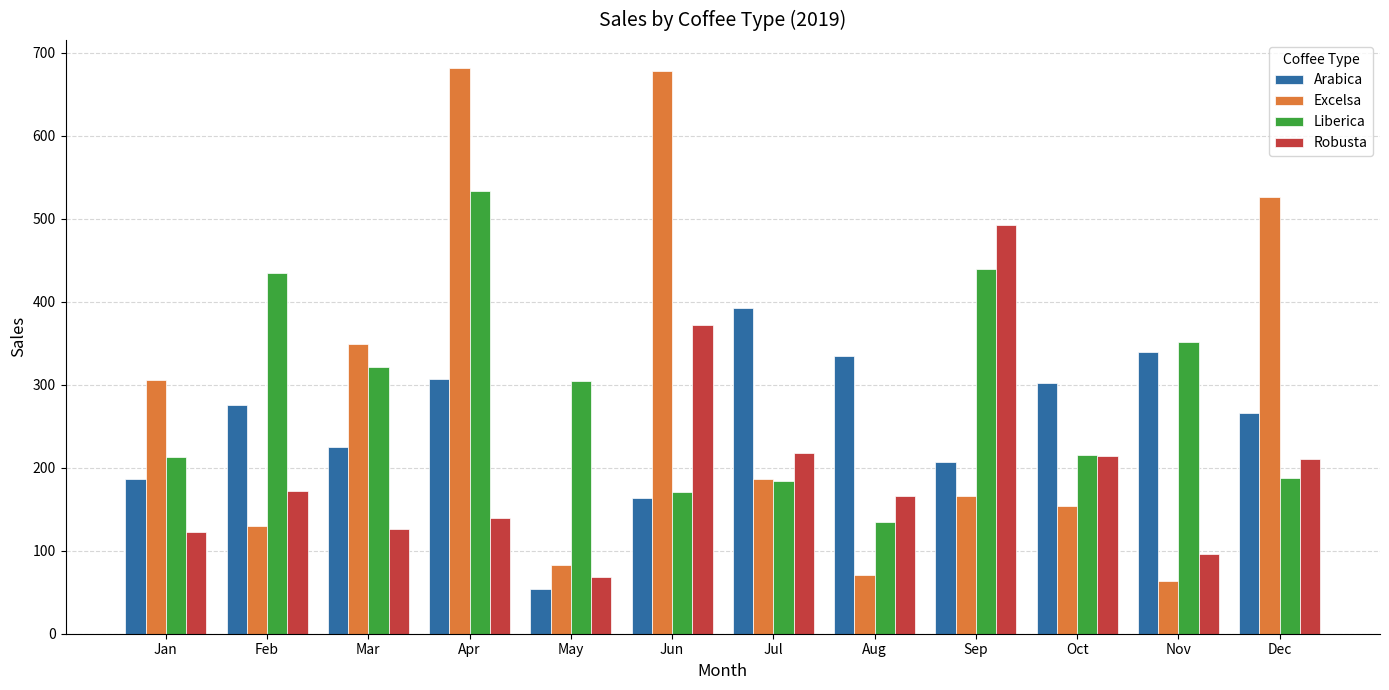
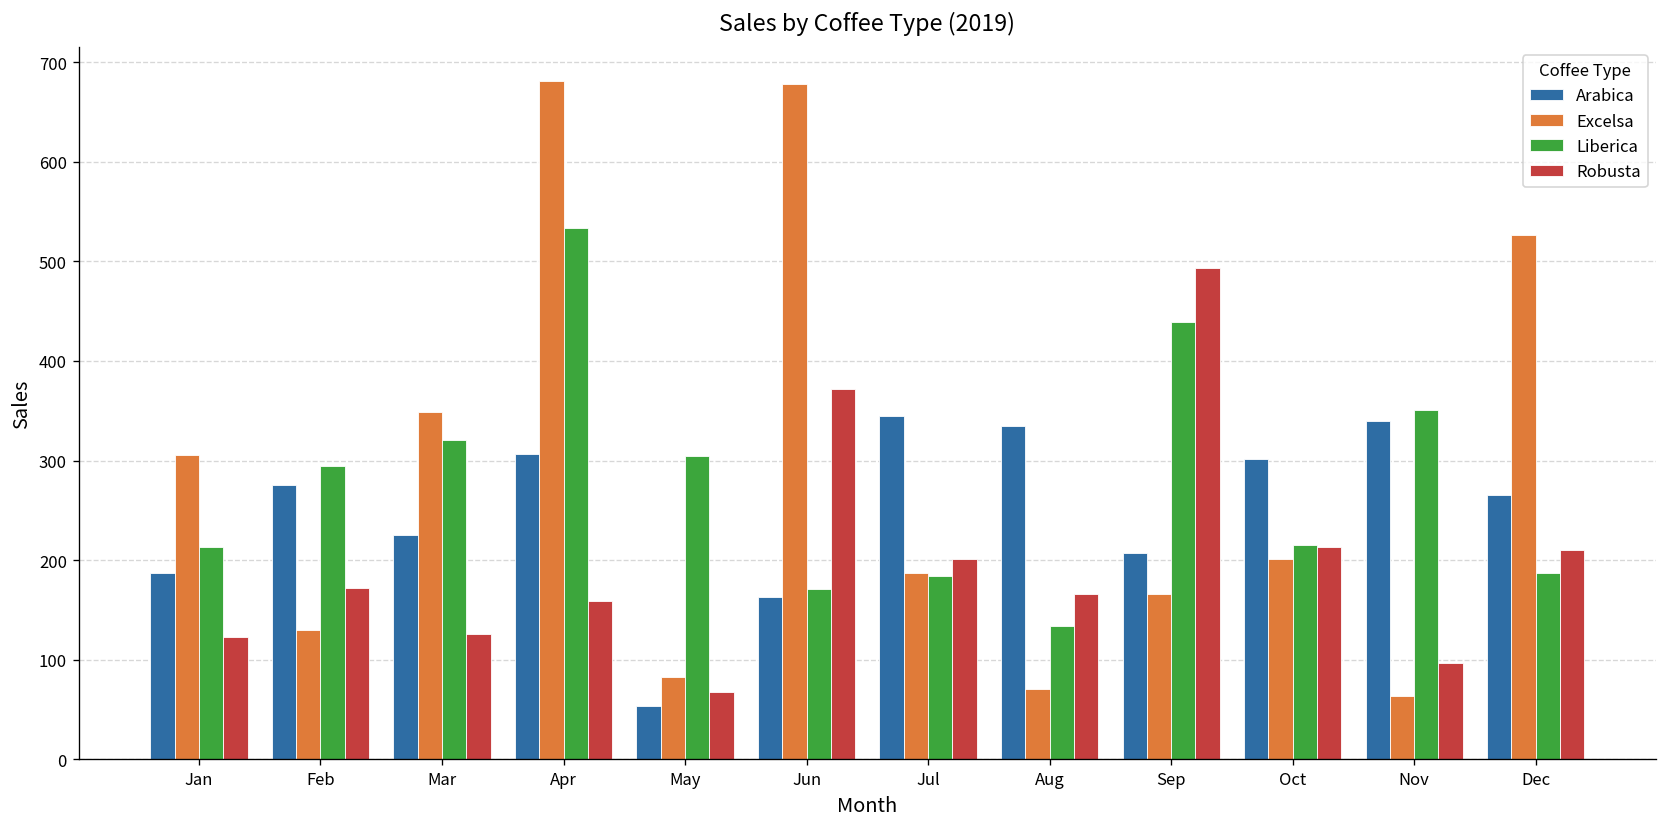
  {
    "Arabica": {
      "Jan": 190,
      "Feb": 280,
      "Mar": 220,
      "Apr": 310,
      "May": 50,
      "Jun": 160,
-     "Jul": 390,
+     "Jul": 350,
      "Aug": 330,
      "Sep": 210,
      "Oct": 300,
      "Nov": 340,
      "Dec": 270
    },
    "Excelsa": {
      "Jan": 310,
      "Feb": 130,
      "Mar": 350,
      "Apr": 680,
      "May": 80,
      "Jun": 680,
      "Jul": 190,
      "Aug": 70,
      "Sep": 170,
-     "Oct": 150,
+     "Oct": 200,
      "Nov": 60,
      "Dec": 530
    },
    "Liberica": {
      "Jan": 210,
-     "Feb": 430,
+     "Feb": 290,
      "Mar": 320,
      "Apr": 530,
      "May": 300,
      "Jun": 170,
      "Jul": 180,
      "Aug": 130,
      "Sep": 440,
      "Oct": 220,
      "Nov": 350,
      "Dec": 190
    },
    "Robusta": {
      "Jan": 120,
      "Feb": 170,
      "Mar": 130,
-     "Apr": 140,
+     "Apr": 160,
      "May": 70,
      "Jun": 370,
-     "Jul": 220,
+     "Jul": 200,
      "Aug": 170,
      "Sep": 490,
      "Oct": 210,
      "Nov": 100,
      "Dec": 210
    }
  }
